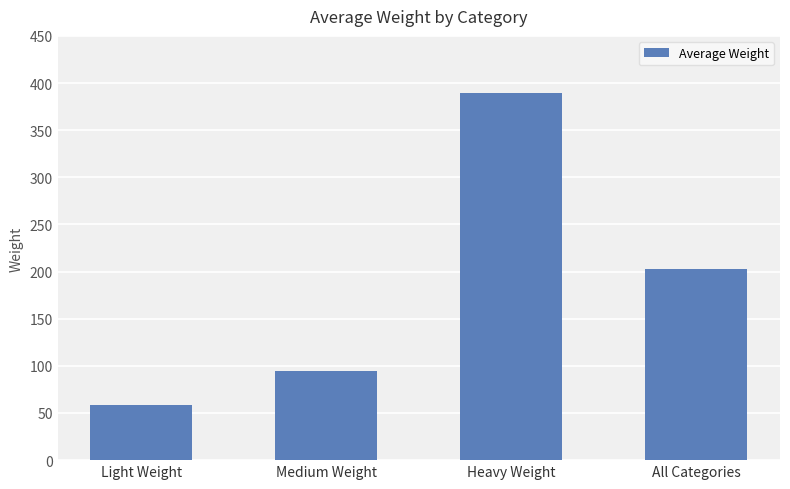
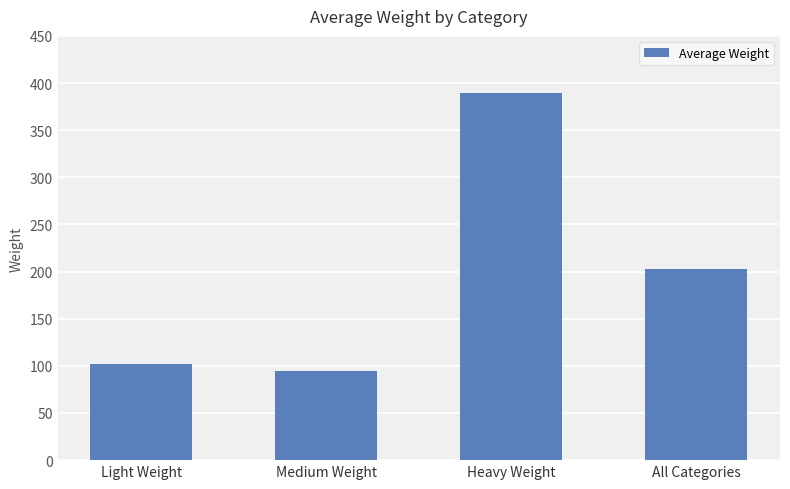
  {
-   "Light Weight": 60,
+   "Light Weight": 100,
    "Medium Weight": 100,
    "Heavy Weight": 390,
    "All Categories": 200
  }
